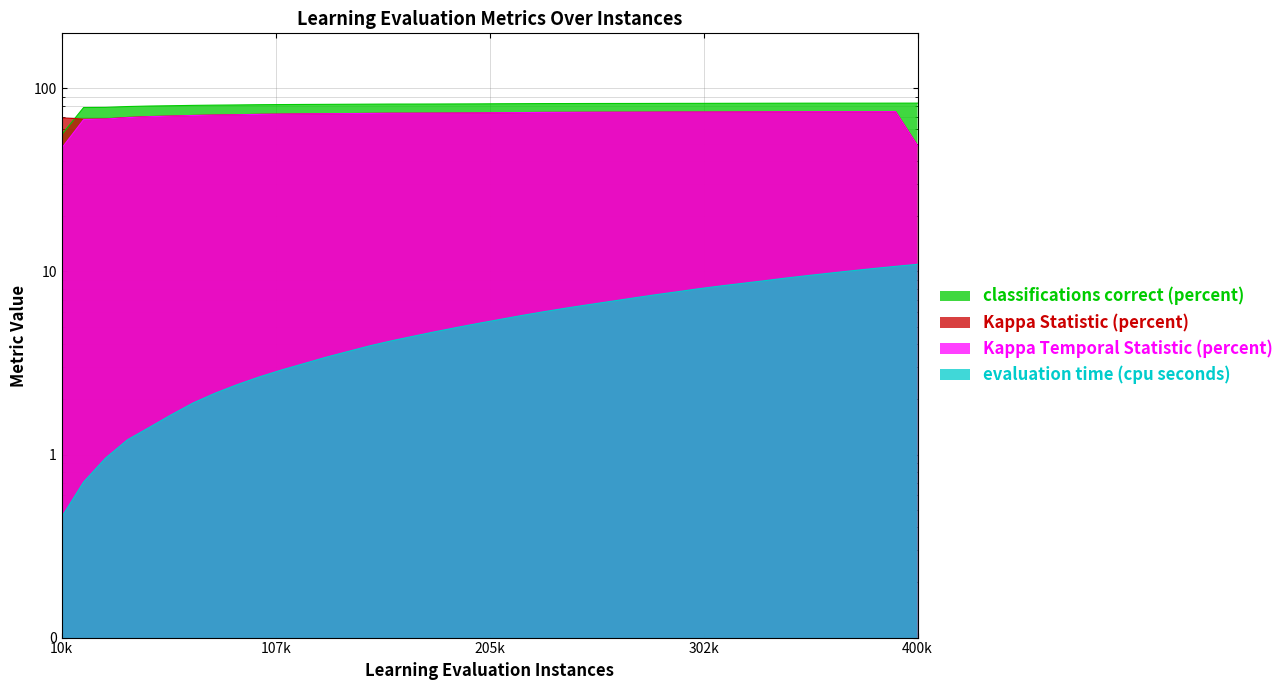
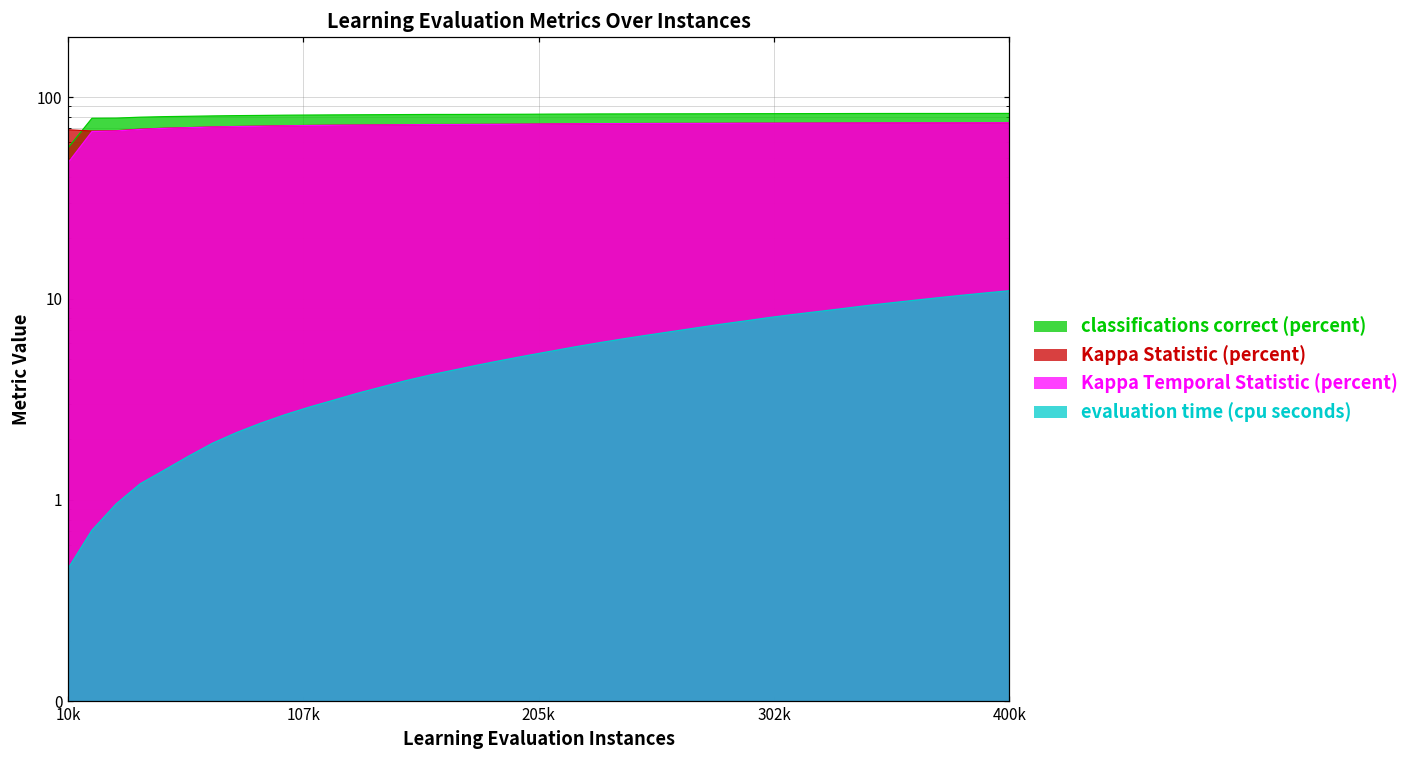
  {
    "classifications correct (percent)": {
      "10k": 56,
      "400k": 80
    },
    "Kappa Statistic (percent)": {
      "10k": 69,
-     "400k": 49
+     "400k": 75
    },
    "Kappa Temporal Statistic (percent)": {
      "10k": 47,
-     "400k": 49
+     "400k": 75
    },
    "evaluation time (cpu seconds)": {
      "10k": 0.46,
      "400k": 11
    }
  }
